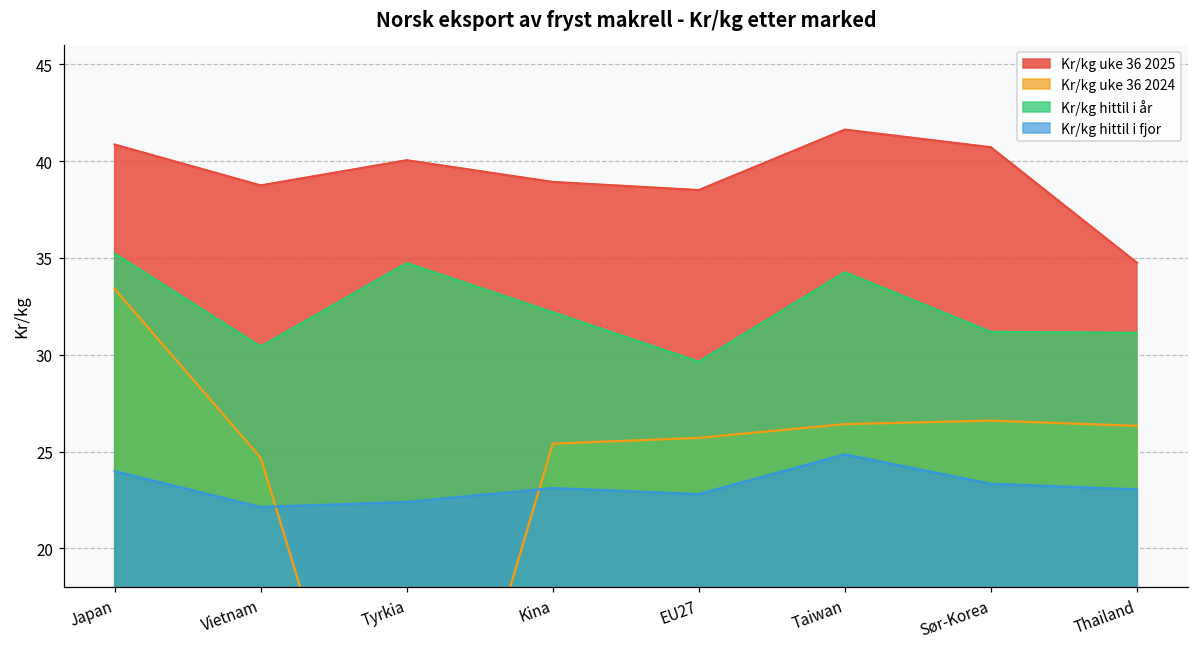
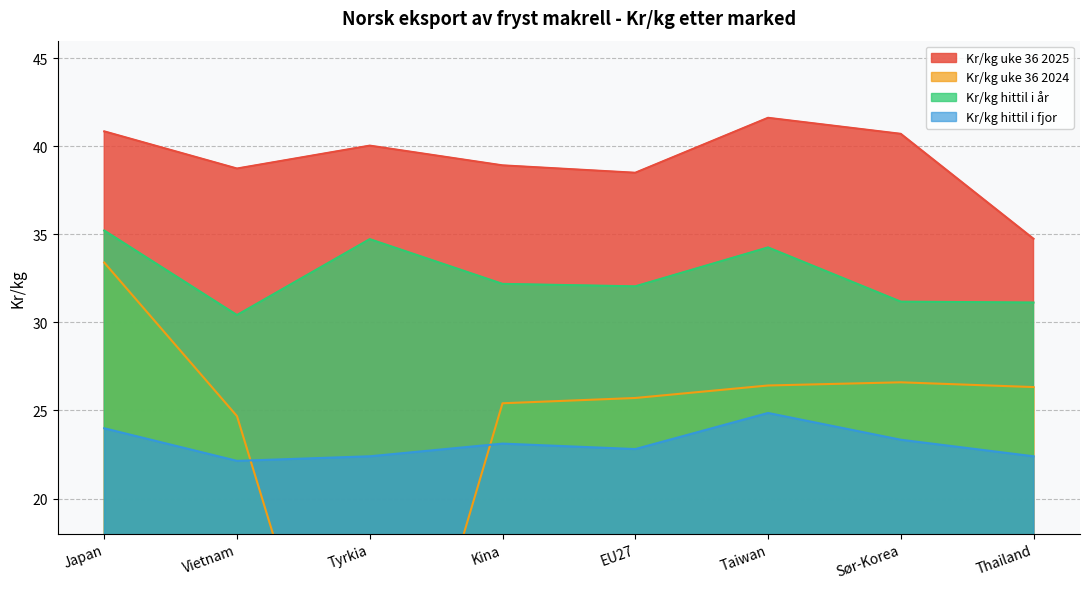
  {
    "Kr/kg uke 36 2025": {
      "Japan": 40.9,
      "Vietnam": 38.7,
      "Tyrkia": 40.0,
      "Kina": 38.9,
      "EU27": 38.5,
      "Taiwan": 41.6,
      "Sør-Korea": 40.7,
      "Thailand": 34.8
    },
    "Kr/kg uke 36 2024": {
      "Japan": 33.4,
      "Vietnam": 24.7,
      "Kina": 25.4,
      "EU27": 25.7,
      "Taiwan": 26.4,
      "Sør-Korea": 26.6,
      "Thailand": 26.3
    },
    "Kr/kg hittil i år": {
      "Japan": 35.2,
      "Vietnam": 30.4,
      "Tyrkia": 34.7,
      "Kina": 32.2,
-     "EU27": 29.6,
+     "EU27": 32.1,
      "Taiwan": 34.3,
      "Sør-Korea": 31.2,
      "Thailand": 31.1
    },
    "Kr/kg hittil i fjor": {
      "Japan": 24.0,
      "Vietnam": 22.1,
      "Tyrkia": 22.4,
      "Kina": 23.1,
      "EU27": 22.8,
      "Taiwan": 24.9,
      "Sør-Korea": 23.3,
-     "Thailand": 23.1
+     "Thailand": 22.4
    }
  }
